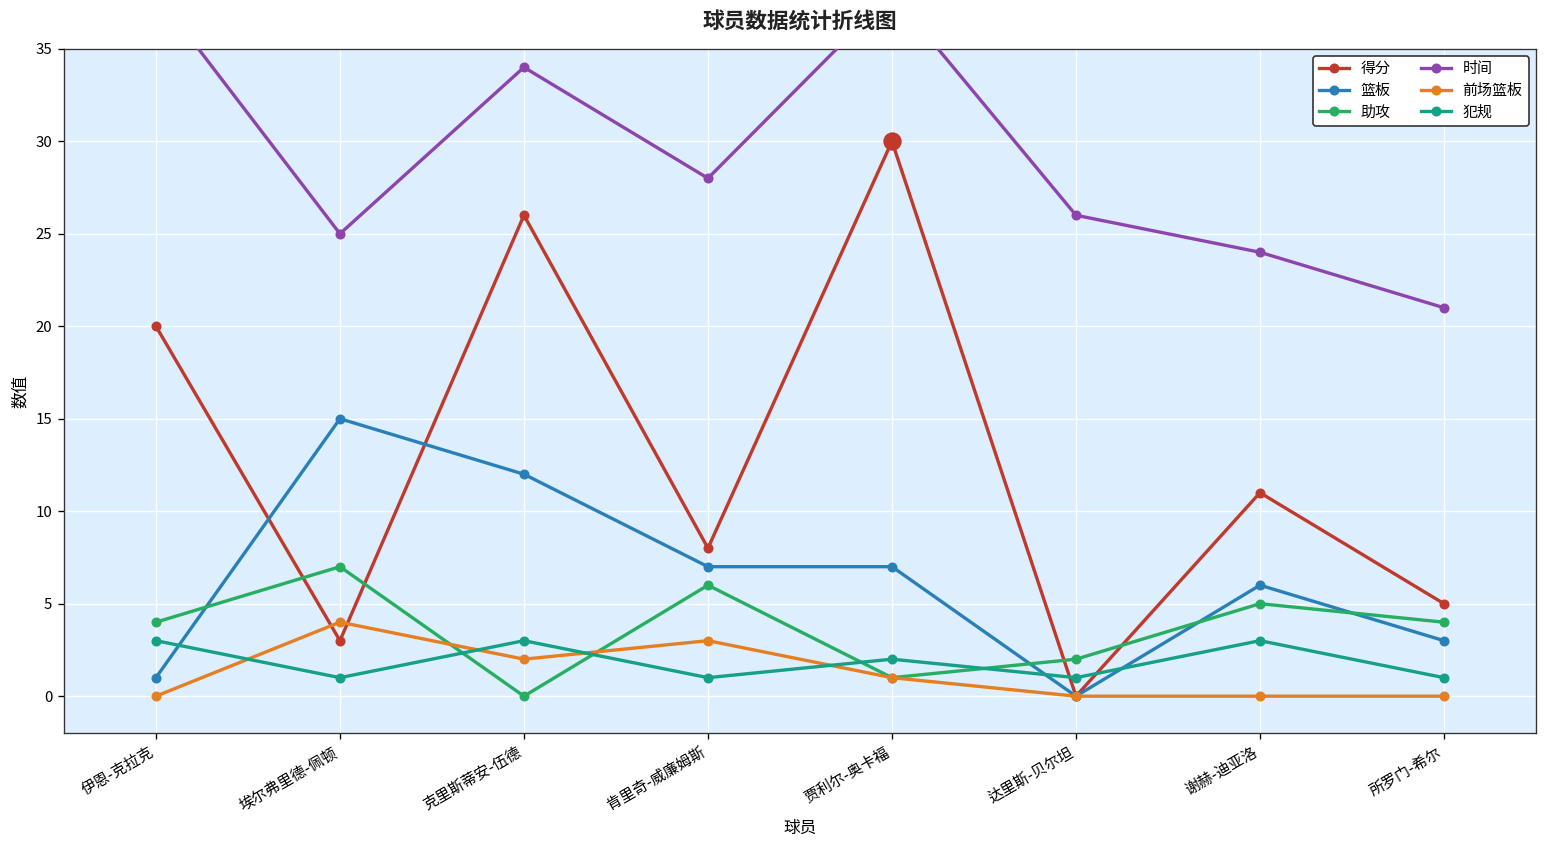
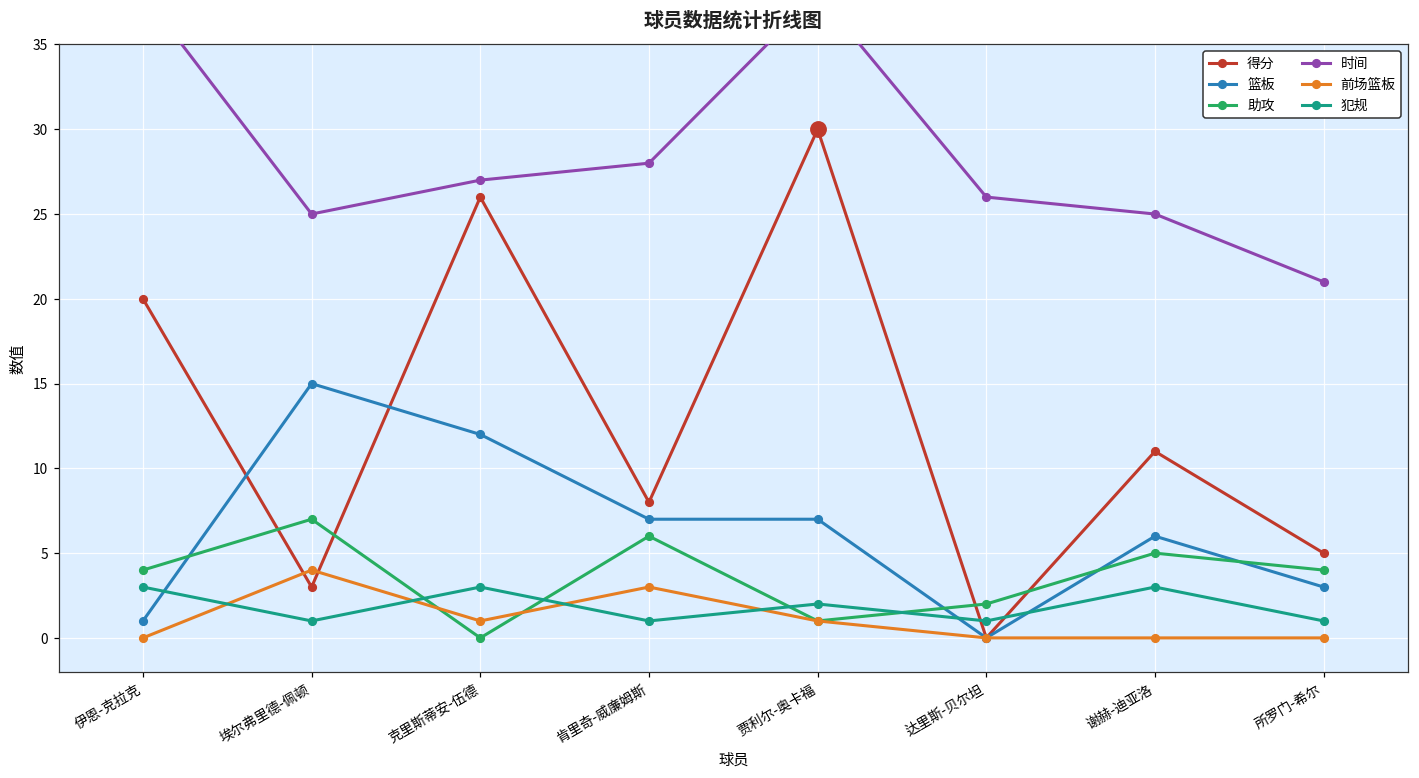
  {
    "篮板": {
      "伊恩-克拉克": 1,
      "埃尔弗里德-佩顿": 15,
      "克里斯蒂安-伍德": 12,
      "肯里奇-威廉姆斯": 7,
      "贾利尔-奥卡福": 7,
      "谢赫-迪亚洛": 6,
      "所罗门-希尔": 3
    },
    "时间": {
      "埃尔弗里德-佩顿": 25,
-     "克里斯蒂安-伍德": 34,
+     "克里斯蒂安-伍德": 27,
      "肯里奇-威廉姆斯": 28,
      "达里斯-贝尔坦": 26,
-     "谢赫-迪亚洛": 24,
+     "谢赫-迪亚洛": 25,
      "所罗门-希尔": 21
    },
    "前场篮板": {
      "伊恩-克拉克": 0,
      "埃尔弗里德-佩顿": 4,
-     "克里斯蒂安-伍德": 2,
+     "克里斯蒂安-伍德": 1,
      "肯里奇-威廉姆斯": 3,
      "谢赫-迪亚洛": 0,
      "所罗门-希尔": 0
    }
  }
